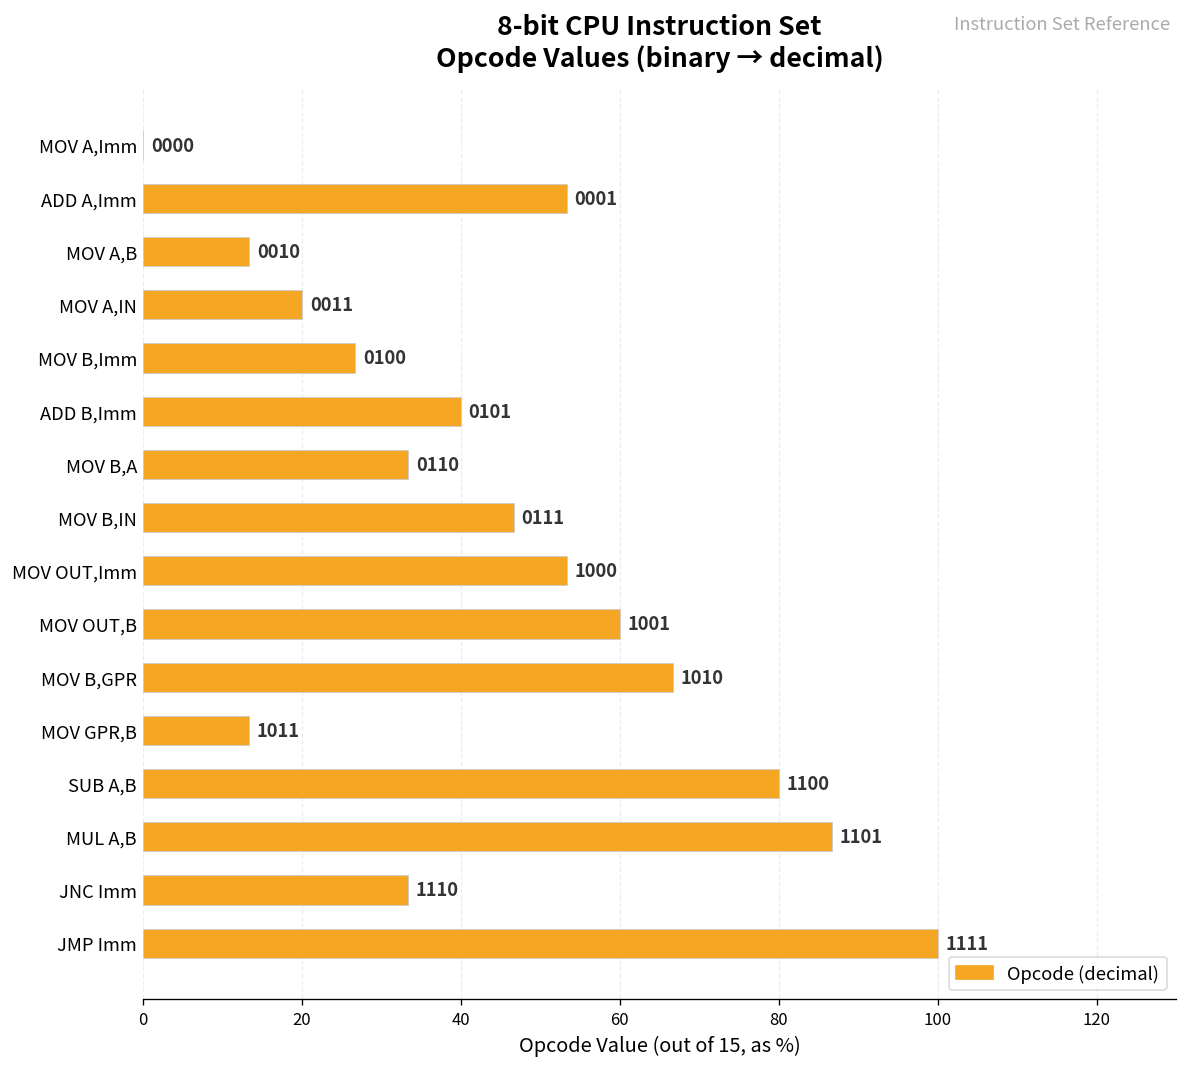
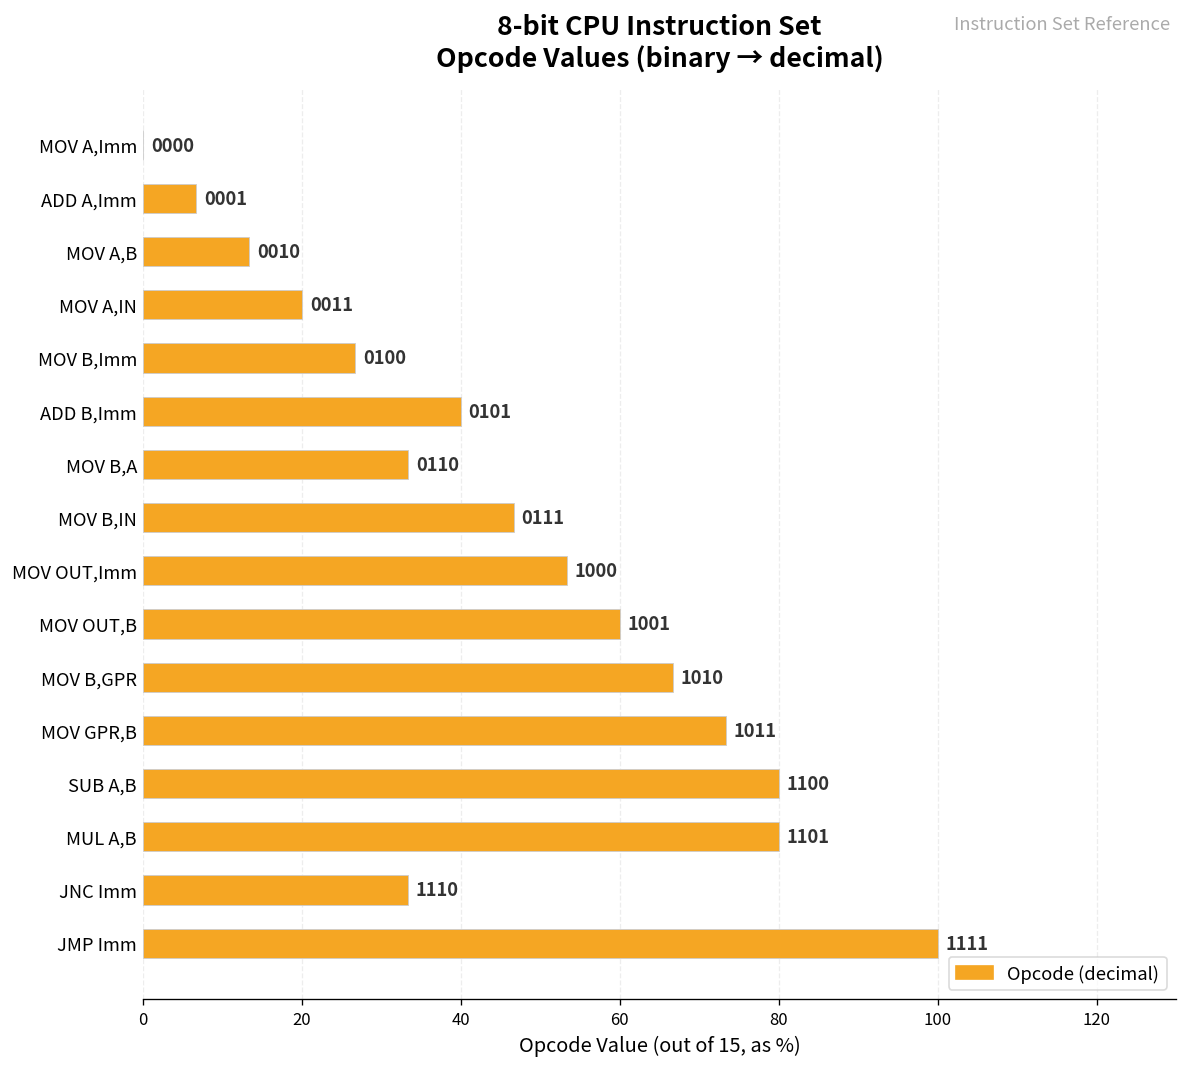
  {
-   "ADD A,Imm": 53,
-   "MOV GPR,B": 13,
-   "MUL A,B": 87
+   "ADD A,Imm": 7,
+   "MOV GPR,B": 73,
+   "MUL A,B": 80
  }
